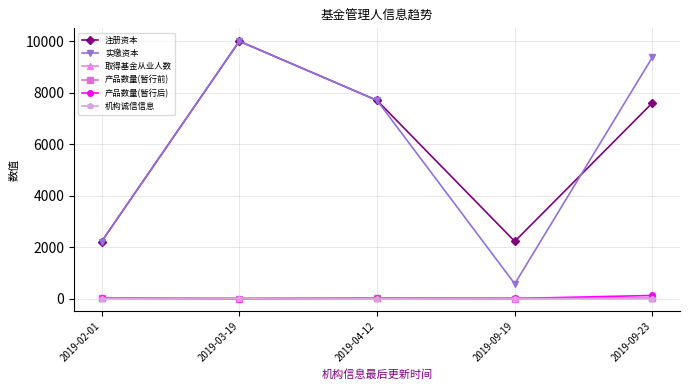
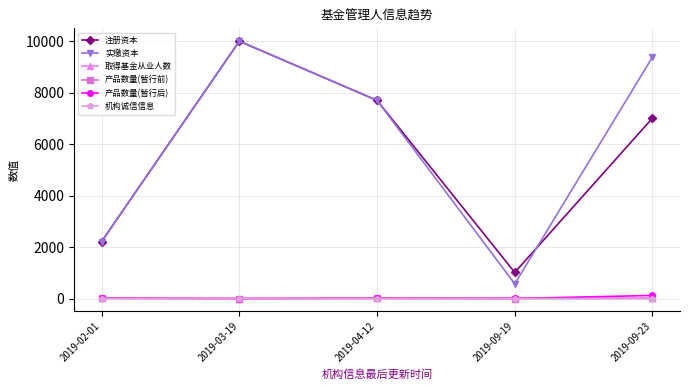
  {
    "注册资本": {
-     "2019-09-19": 2200,
-     "2019-09-23": 7600
+     "2019-09-19": 1000,
+     "2019-09-23": 7000
    },
    "实缴资本": {
      "2019-09-19": 600,
      "2019-09-23": 9400
    }
  }
